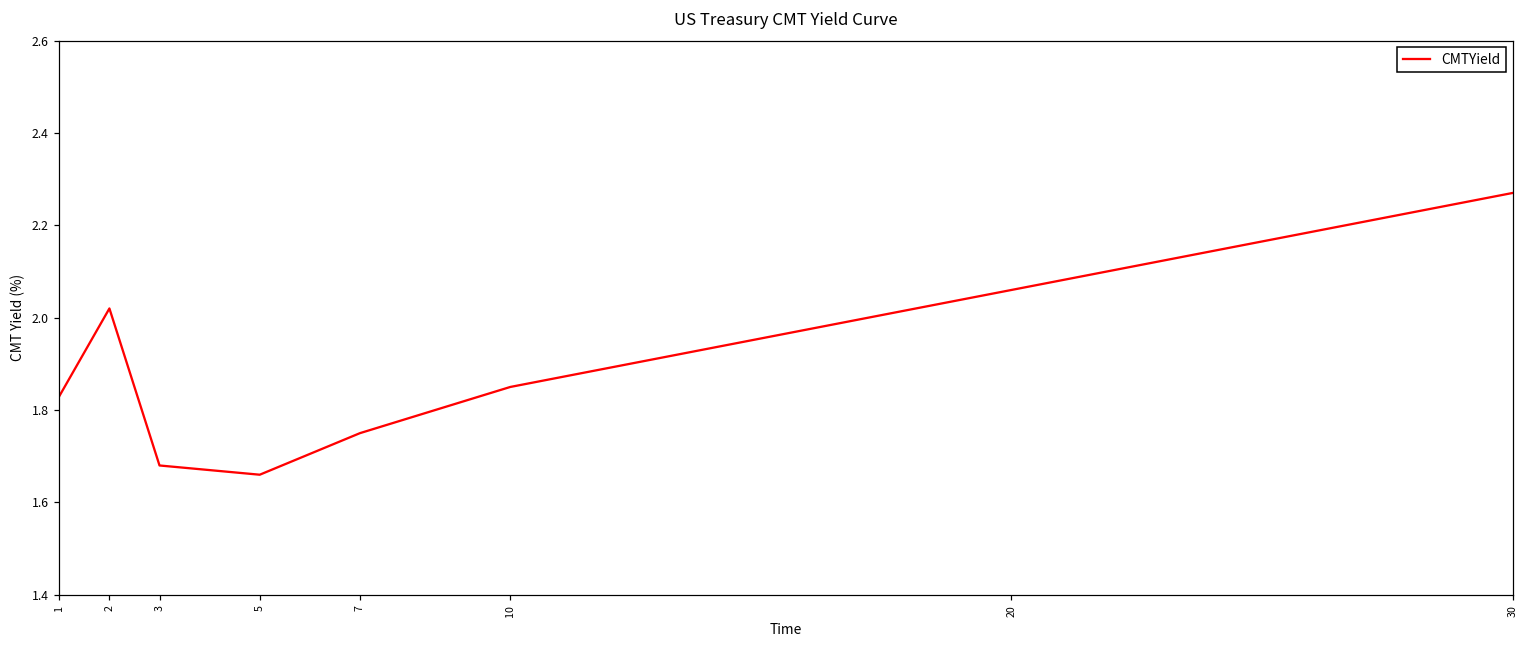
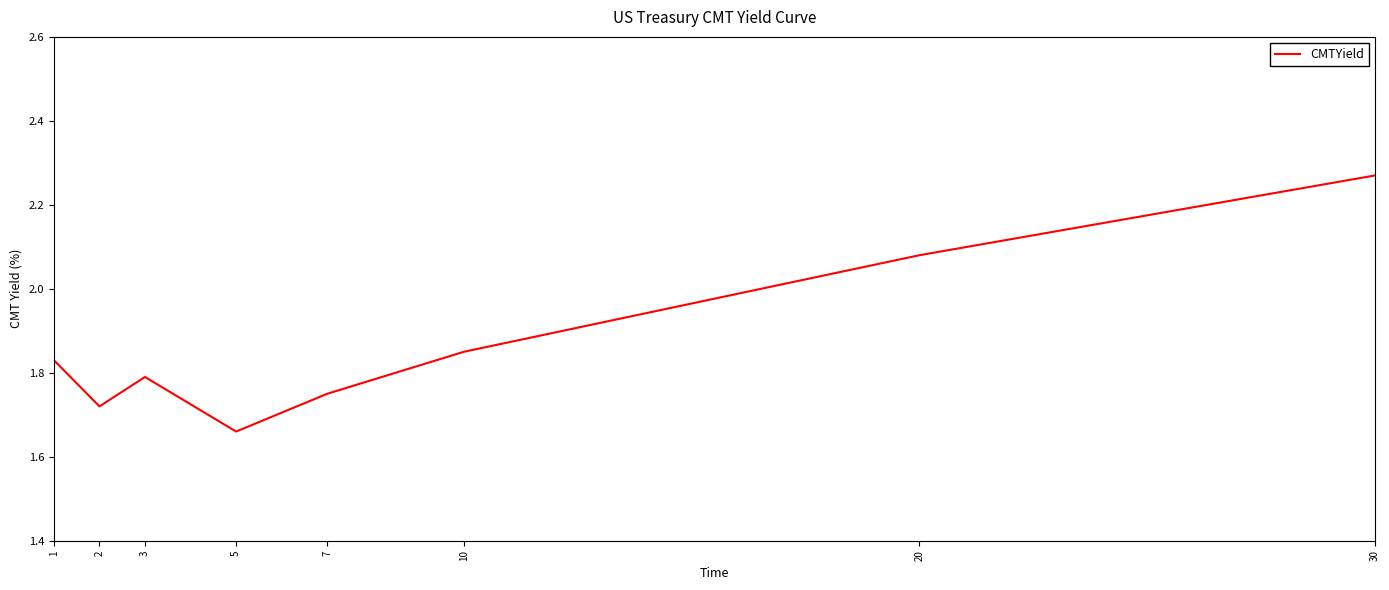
  {
    "1": 1.83,
-   "2": 2.02,
-   "3": 1.68,
+   "2": 1.72,
+   "3": 1.79,
    "5": 1.66,
    "7": 1.75,
    "10": 1.85,
-   "20": 2.06,
+   "20": 2.08,
    "30": 2.27
  }
